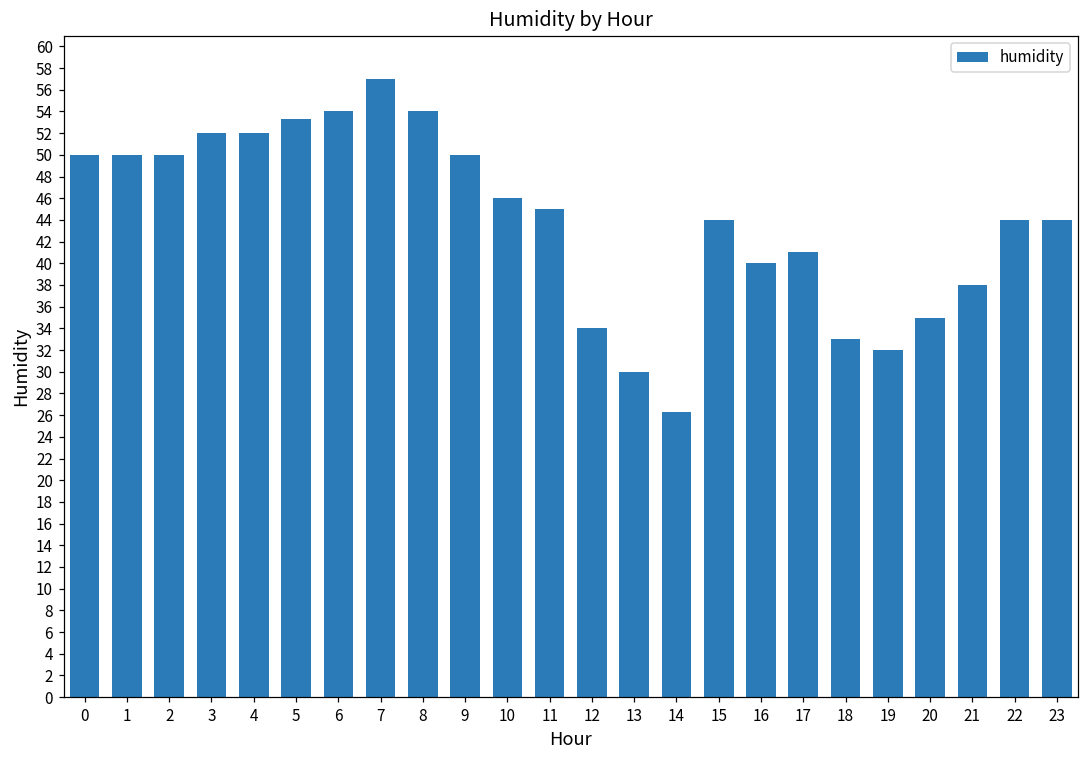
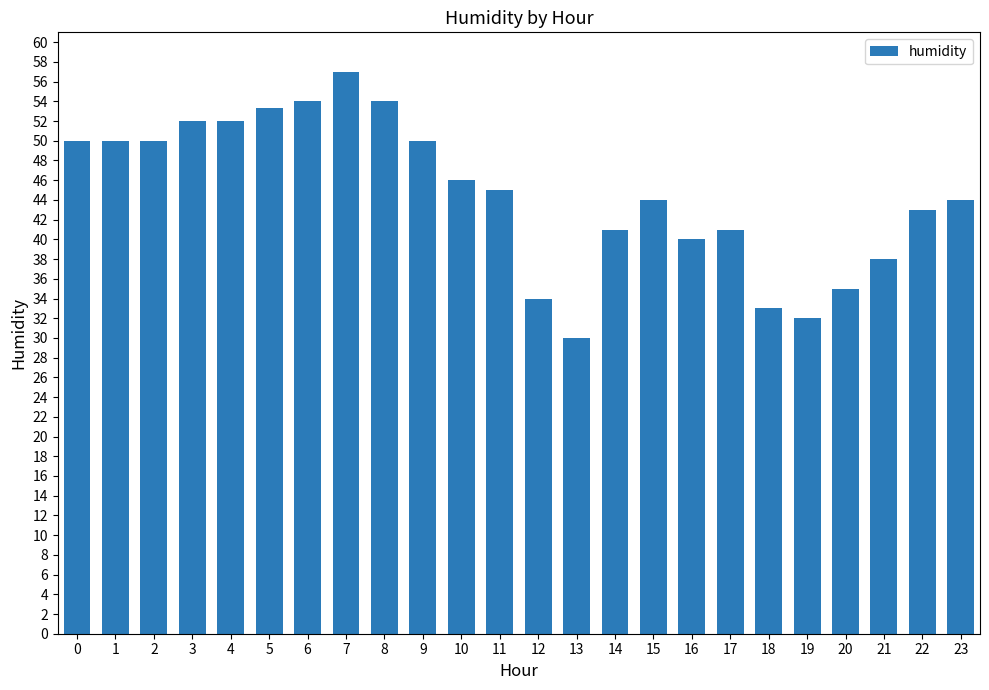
  {
    "0": 50,
    "1": 50,
    "2": 50,
    "3": 52,
    "4": 52,
    "5": 53,
    "6": 54,
    "7": 57,
    "8": 54,
    "9": 50,
    "10": 46,
    "11": 45,
    "12": 34,
    "13": 30,
-   "14": 26,
+   "14": 41,
    "15": 44,
    "16": 40,
    "17": 41,
    "18": 33,
    "19": 32,
    "20": 35,
    "21": 38,
-   "22": 44,
+   "22": 43,
    "23": 44
  }
